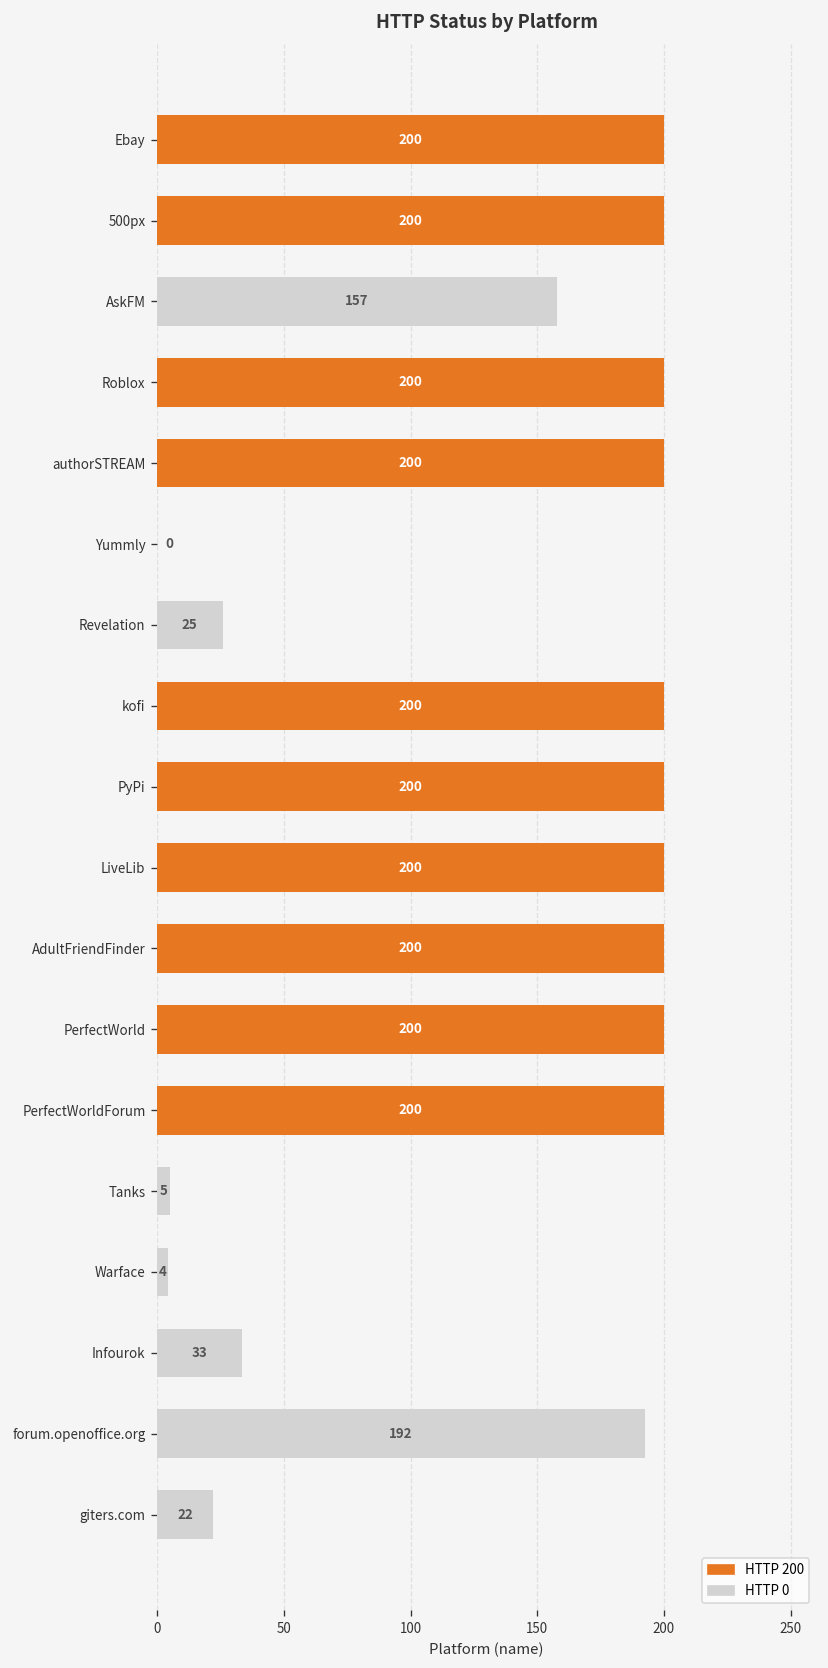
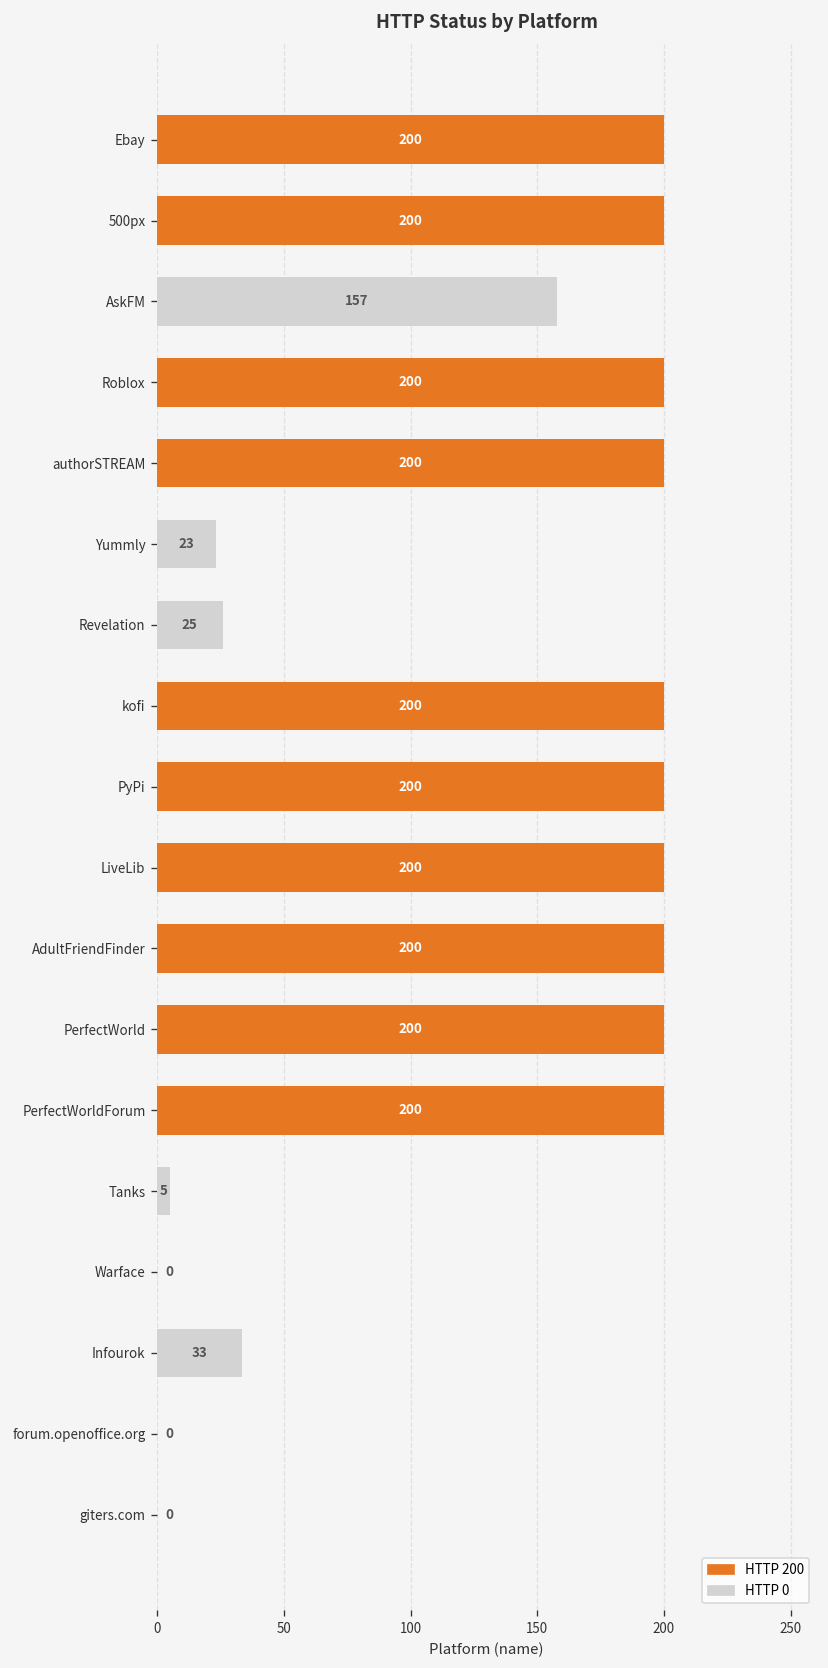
  {
    "Ebay": 200,
    "500px": 200,
    "Roblox": 200,
    "authorSTREAM": 200,
-   "Yummly": 0,
+   "Yummly": 23,
    "kofi": 200,
    "PyPi": 200,
    "LiveLib": 200,
    "AdultFriendFinder": 200,
    "PerfectWorld": 200,
    "PerfectWorldForum": 200,
    "Tanks": 5,
-   "Warface": 4,
+   "Warface": 0,
    "Infourok": 33,
-   "forum.openoffice.org": 192,
-   "giters.com": 22
+   "forum.openoffice.org": 0,
+   "giters.com": 0
  }
